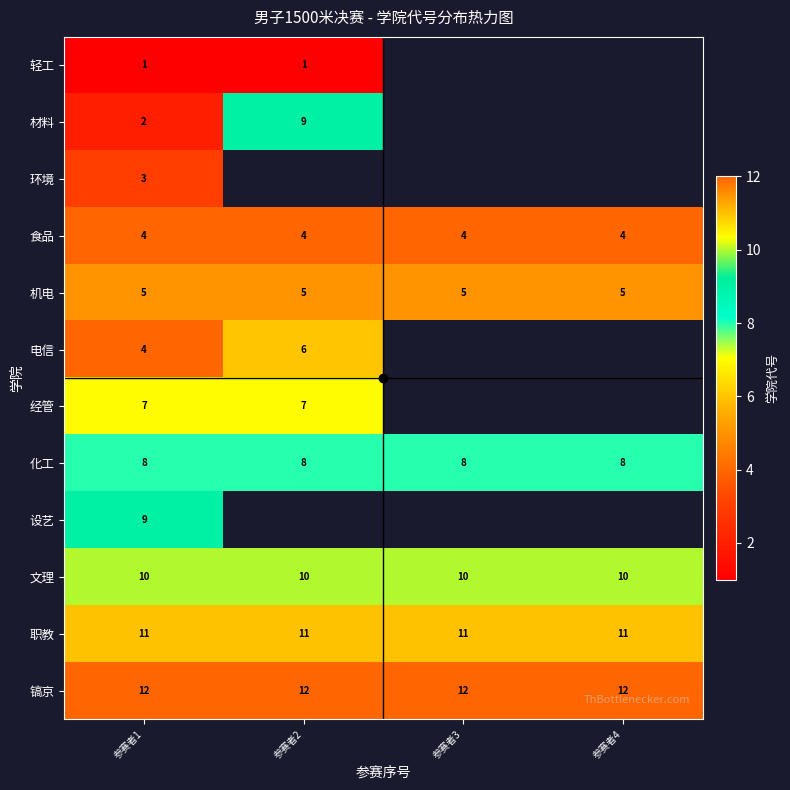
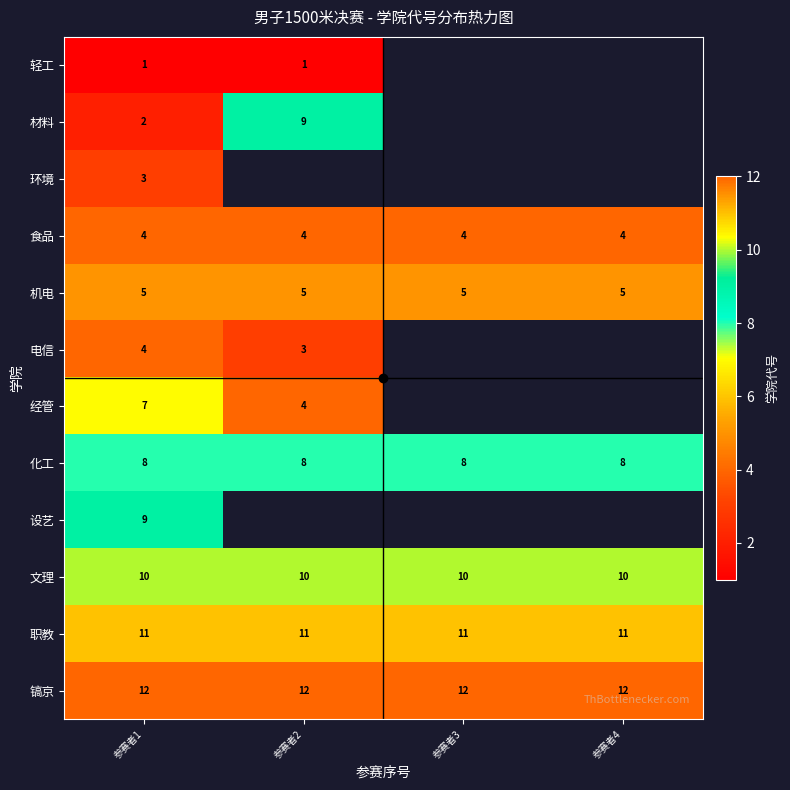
  {
    "轻工": {
      "参赛者1": 1,
      "参赛者2": 1
    },
    "材料": {
      "参赛者1": 2,
      "参赛者2": 9
    },
    "环境": {
      "参赛者1": 3
    },
    "食品": {
      "参赛者1": 4,
      "参赛者2": 4,
      "参赛者3": 4,
      "参赛者4": 4
    },
    "机电": {
      "参赛者1": 5,
      "参赛者2": 5,
      "参赛者3": 5,
      "参赛者4": 5
    },
    "电信": {
      "参赛者1": 4,
-     "参赛者2": 6
+     "参赛者2": 3
    },
    "经管": {
      "参赛者1": 7,
-     "参赛者2": 7
+     "参赛者2": 4
    },
    "化工": {
      "参赛者1": 8,
      "参赛者2": 8,
      "参赛者3": 8,
      "参赛者4": 8
    },
    "设艺": {
      "参赛者1": 9
    },
    "文理": {
      "参赛者1": 10,
      "参赛者2": 10,
      "参赛者3": 10,
      "参赛者4": 10
    },
    "职教": {
      "参赛者1": 11,
      "参赛者2": 11,
      "参赛者3": 11,
      "参赛者4": 11
    },
    "镐京": {
      "参赛者1": 12,
      "参赛者2": 12,
      "参赛者3": 12
    }
  }
